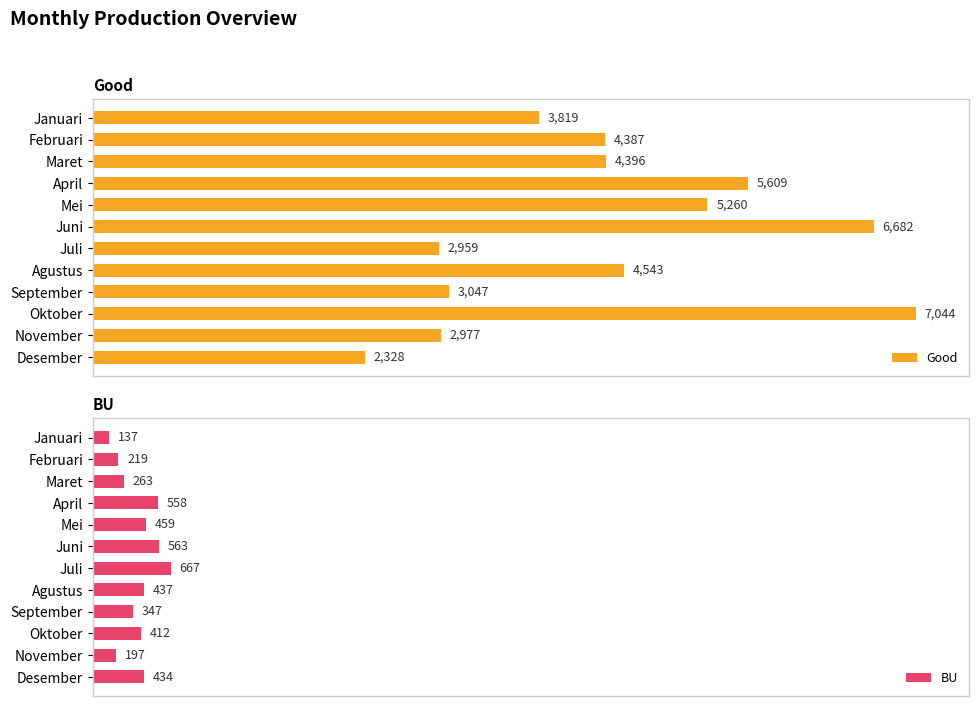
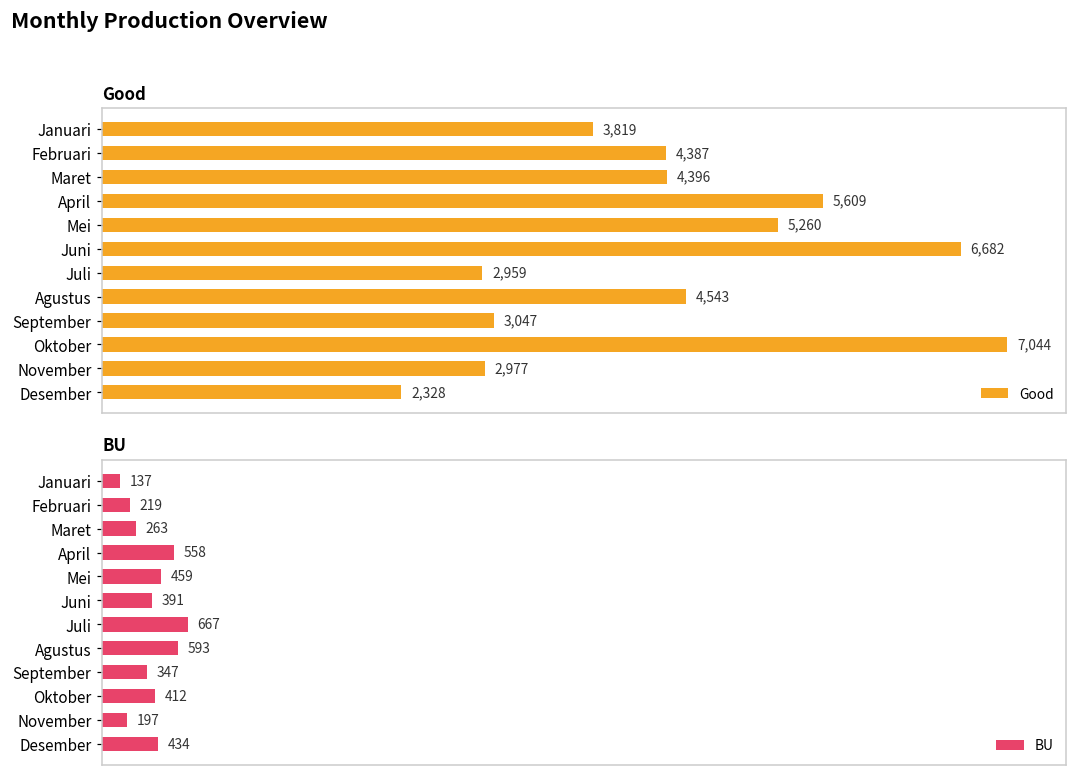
  {
    "Good": {
      "Januari": "3,819",
      "Februari": "4,387",
      "Maret": "4,396",
      "April": "5,609",
      "Mei": "5,260",
      "Juni": "6,682",
      "Juli": "2,959",
      "Agustus": "4,543",
      "September": "3,047",
      "Oktober": "7,044",
      "November": "2,977",
      "Desember": "2,328"
    },
    "BU": {
      "Januari": "137",
      "Februari": "219",
      "Maret": "263",
      "April": "558",
      "Mei": "459",
-     "Juni": "563",
+     "Juni": "391",
      "Juli": "667",
-     "Agustus": "437",
+     "Agustus": "593",
      "September": "347",
      "Oktober": "412",
      "November": "197",
      "Desember": "434"
    }
  }
